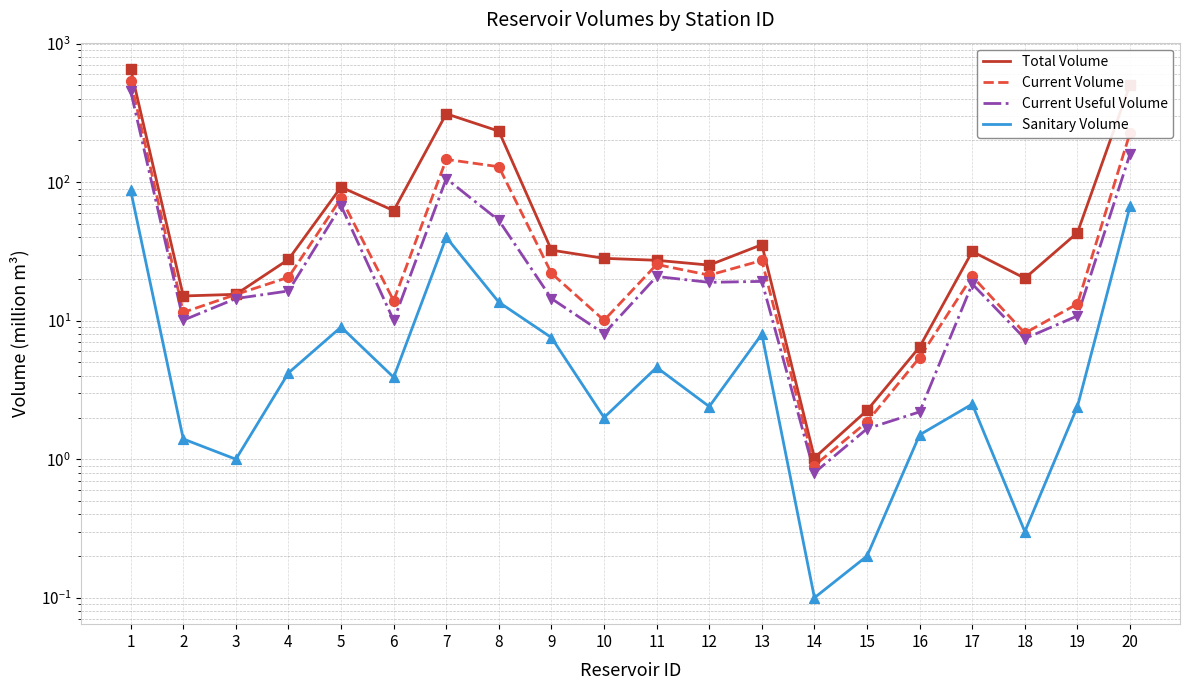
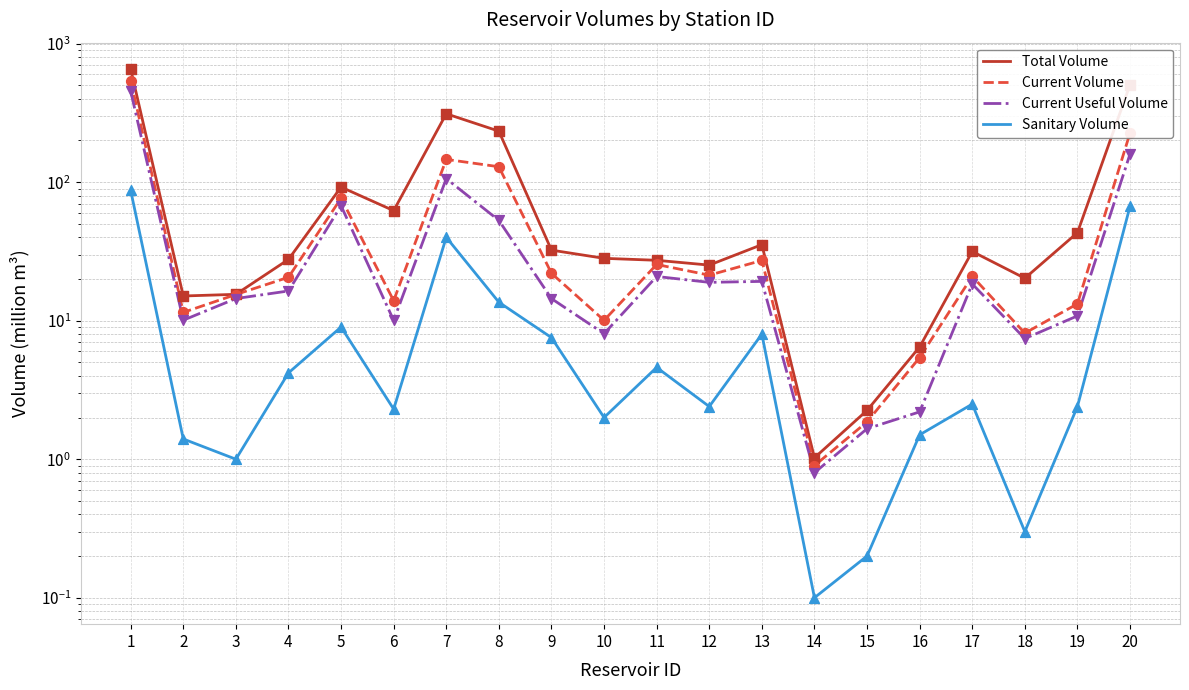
  {
    "Current Useful Volume": {
      "1": 450,
      "2": 10,
      "3": 14,
      "4": 16,
      "5": 70,
      "6": 10,
      "7": 110,
      "8": 53,
      "9": 14,
      "10": 8,
      "11": 21,
      "12": 19,
      "13": 19,
      "14": 0.8,
      "15": 1.7,
      "16": 2.2,
      "17": 18,
      "18": 7,
      "19": 11,
      "20": 160
    },
    "Sanitary Volume": {
      "1": 90,
      "2": 1.4,
      "3": 1.0,
      "4": 4.2,
      "5": 9,
-     "6": 3.9,
+     "6": 2.3,
      "7": 40,
      "8": 14,
      "9": 8,
      "10": 2.0,
      "11": 4.6,
      "12": 2.4,
      "13": 8,
      "14": 0.1,
      "15": 0.2,
      "16": 1.5,
      "17": 2.5,
      "18": 0.3,
      "19": 2.4,
      "20": 70
    }
  }
